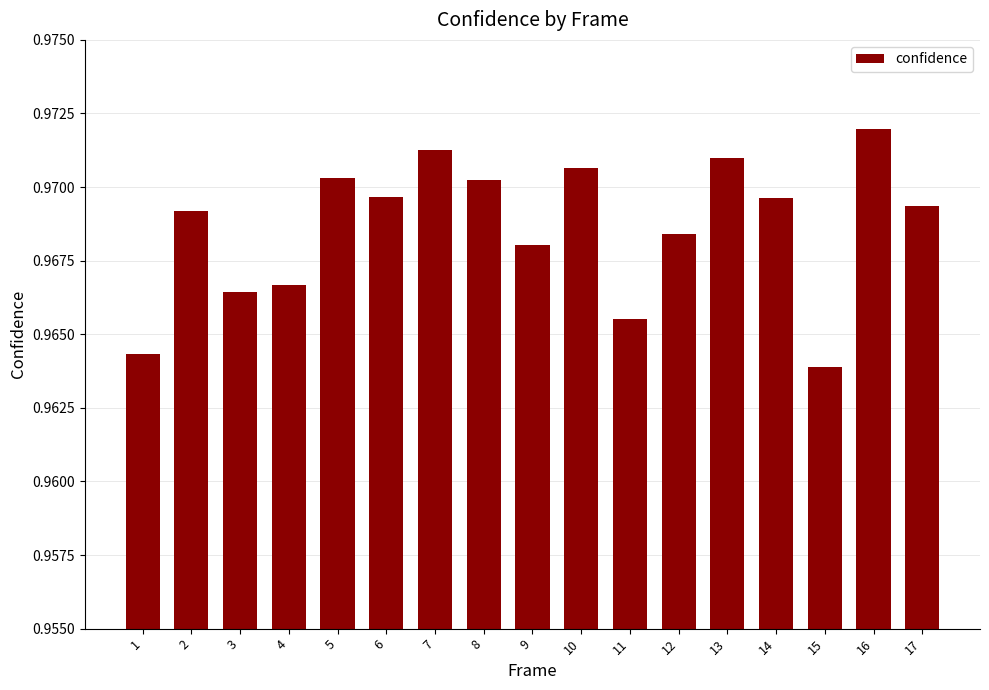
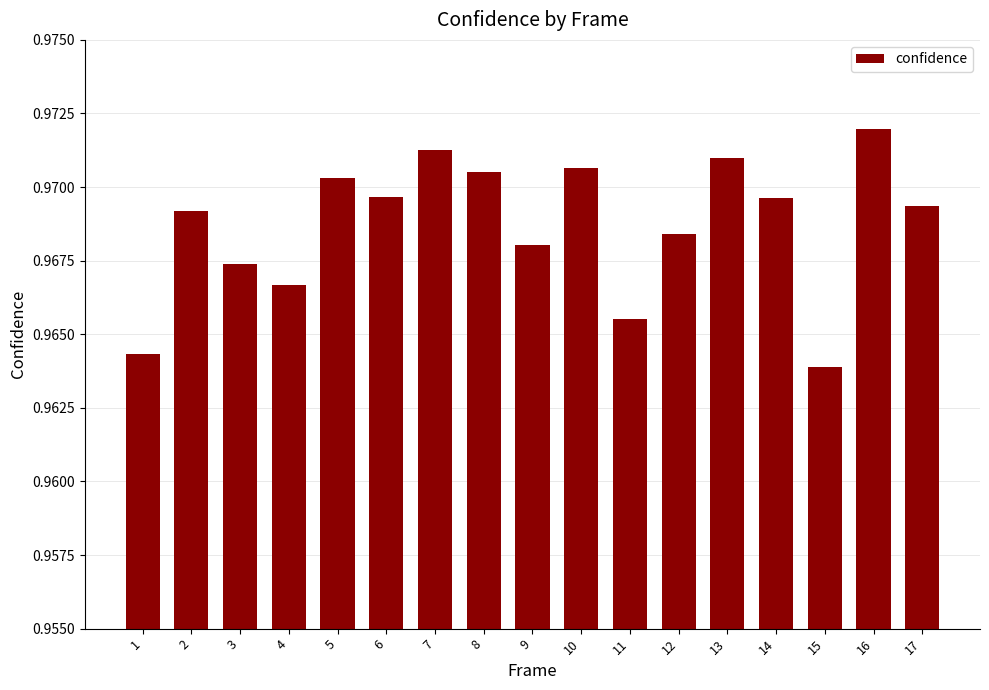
  {
    "1": 0.9643,
    "2": 0.9692,
-   "3": 0.9664,
+   "3": 0.9674,
    "4": 0.9667,
    "5": 0.9703,
    "6": 0.9697,
    "7": 0.9712,
-   "8": 0.9702,
+   "8": 0.9705,
    "9": 0.9680,
    "10": 0.9706,
    "11": 0.9655,
    "12": 0.9684,
    "13": 0.9710,
    "14": 0.9696,
    "15": 0.9639,
    "16": 0.9720,
    "17": 0.9694
  }
